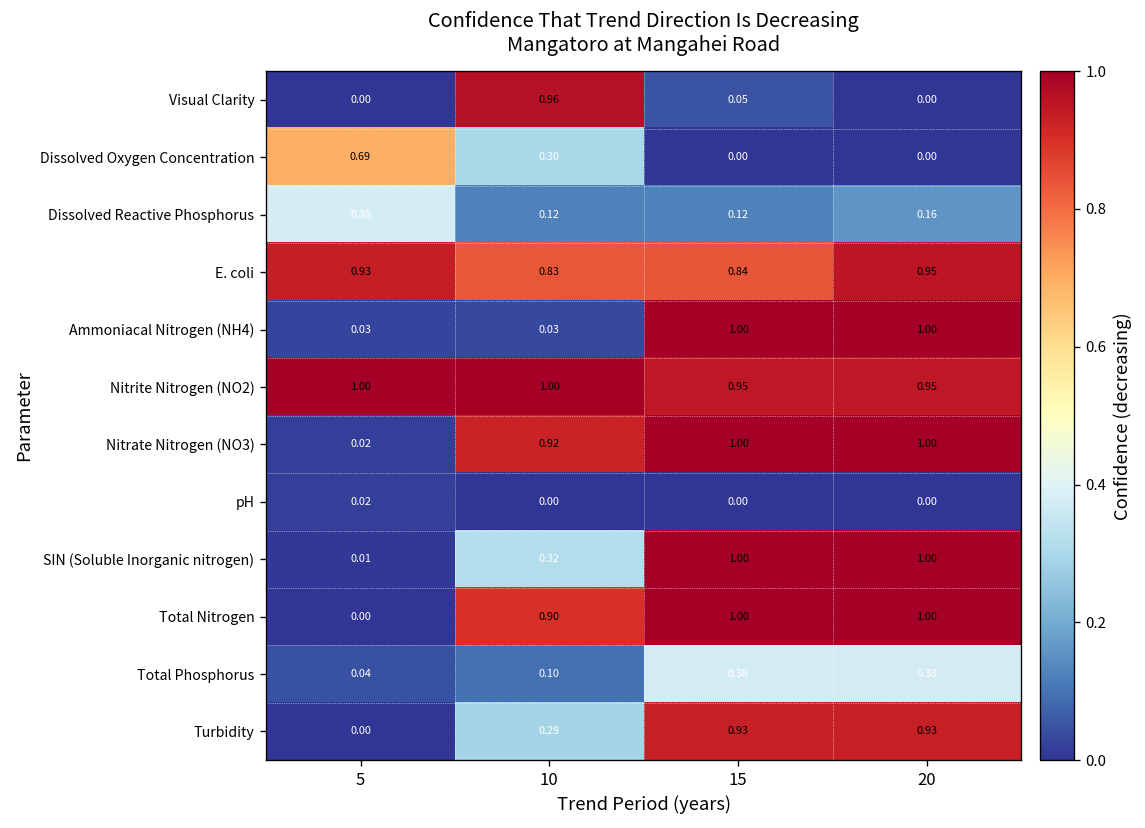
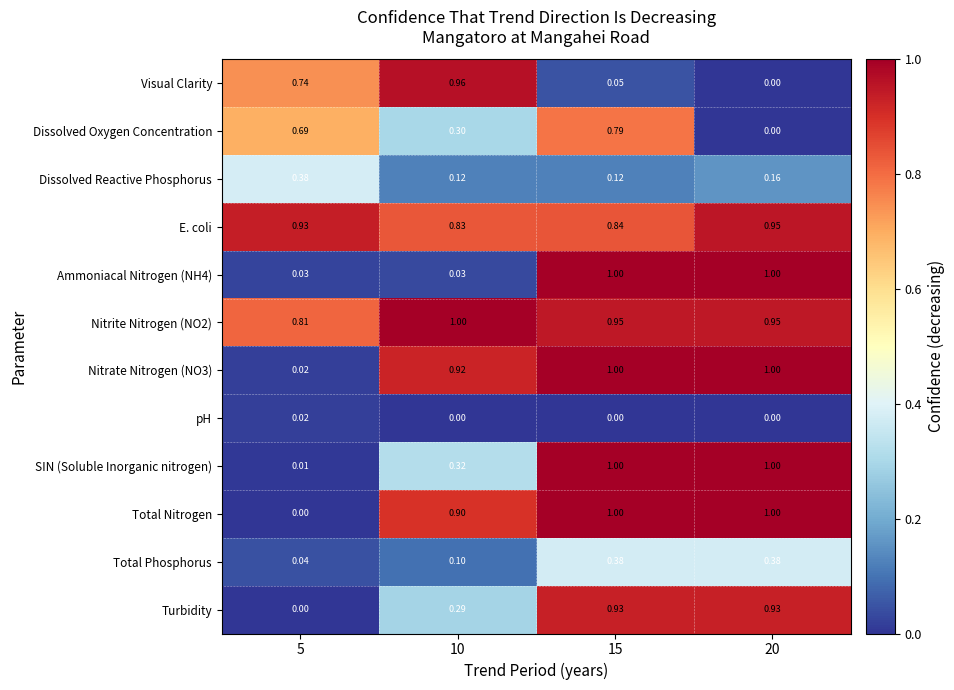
  {
    "Visual Clarity": {
-     "5": 0.00,
+     "5": 0.74,
      "10": 0.96,
      "15": 0.05,
      "20": 0.00
    },
    "Dissolved Oxygen Concentration": {
      "5": 0.69,
      "10": 0.30,
-     "15": 0.00,
+     "15": 0.79,
      "20": 0.00
    },
    "Dissolved Reactive Phosphorus": {
      "10": 0.12,
      "15": 0.12,
      "20": 0.16
    },
    "E. coli": {
      "5": 0.93,
      "10": 0.83,
      "15": 0.84,
      "20": 0.95
    },
    "Ammoniacal Nitrogen (NH4)": {
      "5": 0.03,
      "10": 0.03,
      "15": 1.00,
      "20": 1.00
    },
    "Nitrite Nitrogen (NO2)": {
-     "5": 1.00,
+     "5": 0.81,
      "10": 1.00,
      "15": 0.95,
      "20": 0.95
    },
    "Nitrate Nitrogen (NO3)": {
      "5": 0.02,
      "10": 0.92,
      "15": 1.00,
      "20": 1.00
    },
    "pH": {
      "5": 0.02,
      "10": 0.00,
      "15": 0.00,
      "20": 0.00
    },
    "SIN (Soluble Inorganic nitrogen)": {
      "5": 0.01,
      "10": 0.32,
      "15": 1.00,
      "20": 1.00
    },
    "Total Nitrogen": {
      "5": 0.00,
      "10": 0.90,
      "15": 1.00,
      "20": 1.00
    },
    "Total Phosphorus": {
      "5": 0.04,
      "10": 0.10
    },
    "Turbidity": {
      "5": 0.00,
      "10": 0.29,
      "15": 0.93,
      "20": 0.93
    }
  }
